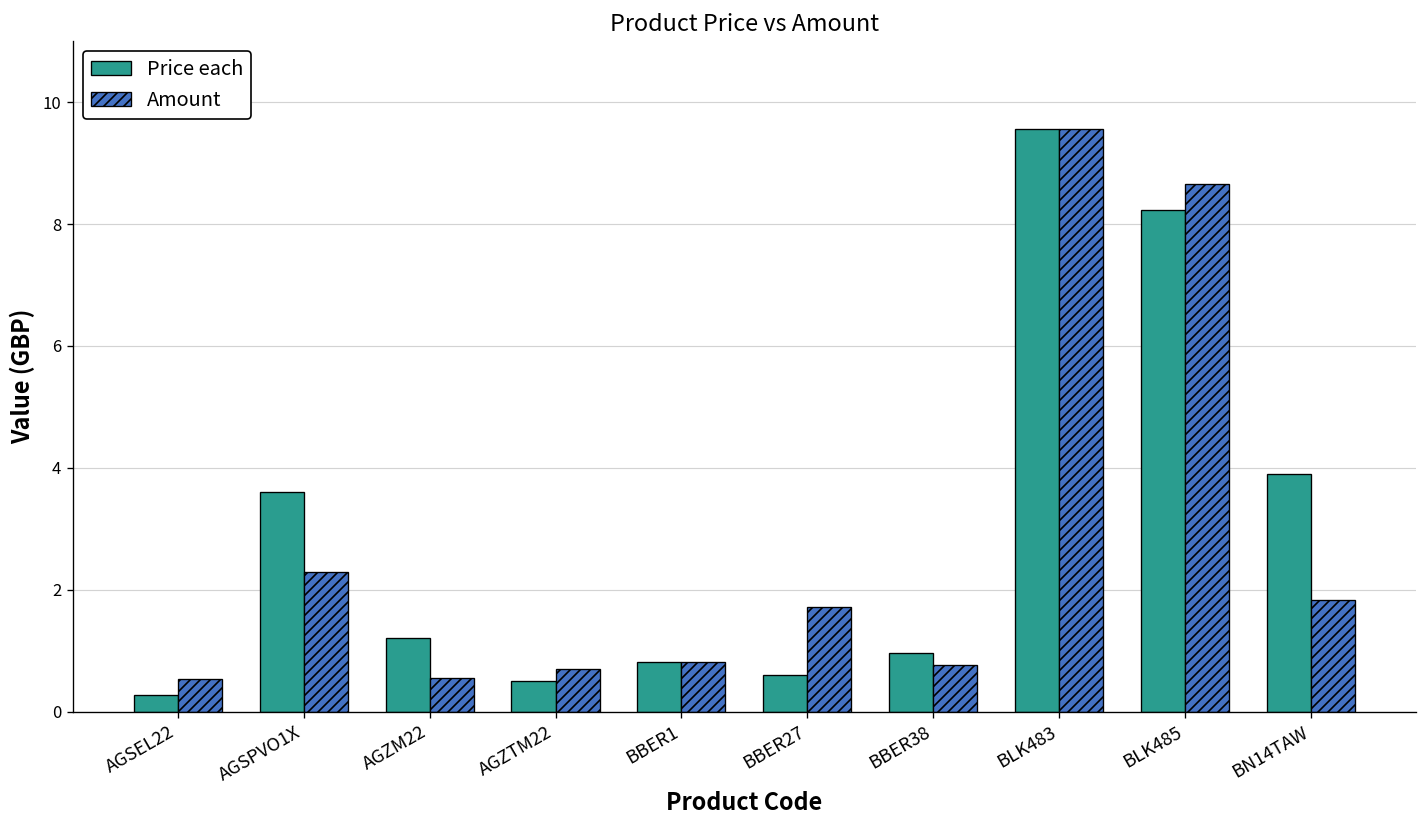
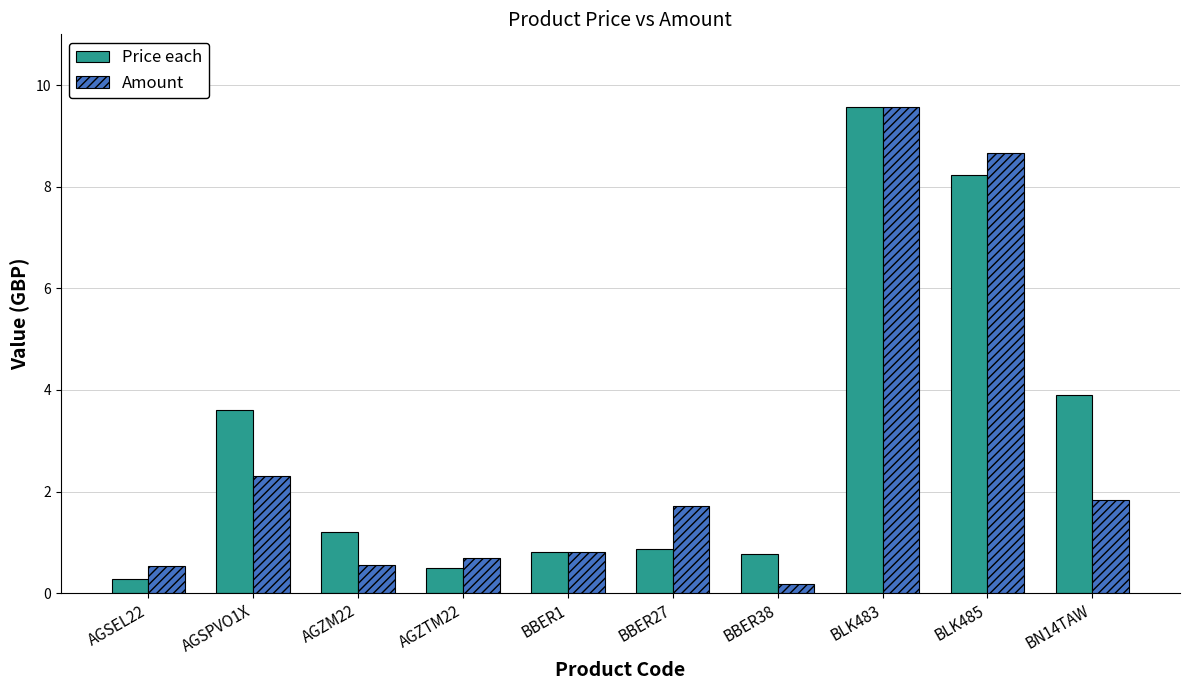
  {
    "Price each": {
      "AGSEL22": 0.3,
      "AGSPVO1X": 3.6,
      "AGZM22": 1.2,
      "AGZTM22": 0.5,
      "BBER1": 0.8,
-     "BBER27": 0.6,
-     "BBER38": 1.0,
+     "BBER27": 0.9,
+     "BBER38": 0.8,
      "BLK483": 9.6,
      "BLK485": 8.2,
      "BN14TAW": 3.9
    },
    "Amount": {
      "AGSEL22": 0.5,
      "AGSPVO1X": 2.3,
      "AGZM22": 0.6,
      "AGZTM22": 0.7,
      "BBER1": 0.8,
      "BBER27": 1.7,
-     "BBER38": 0.8,
+     "BBER38": 0.2,
      "BLK483": 9.6,
      "BLK485": 8.7,
      "BN14TAW": 1.8
    }
  }
